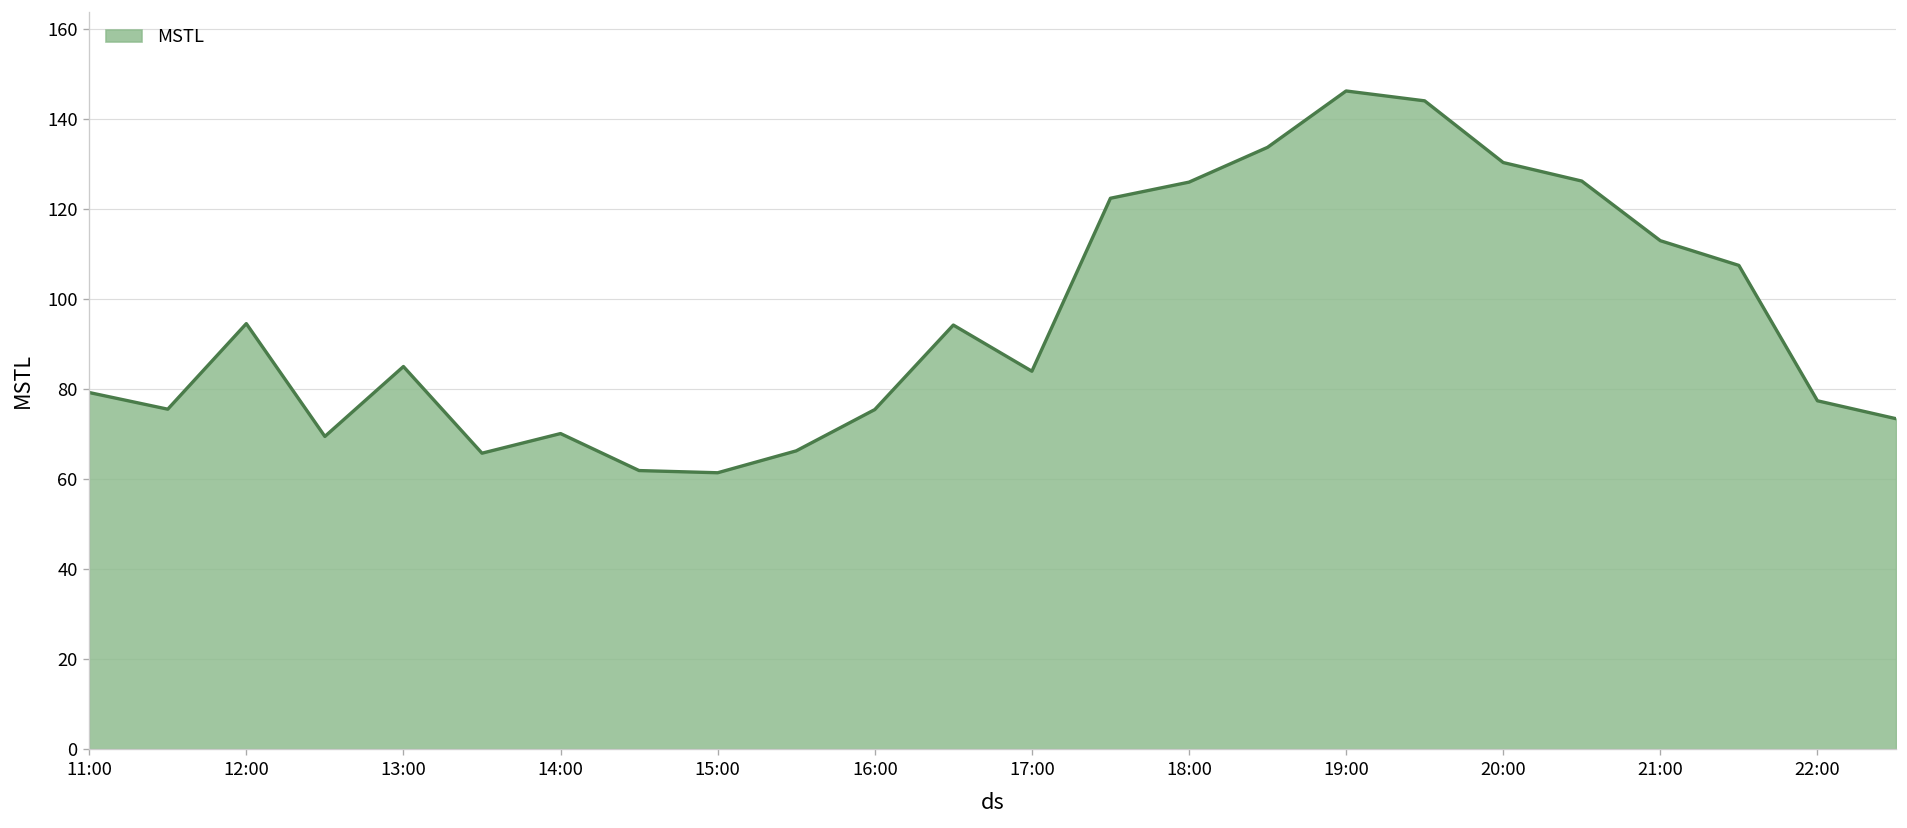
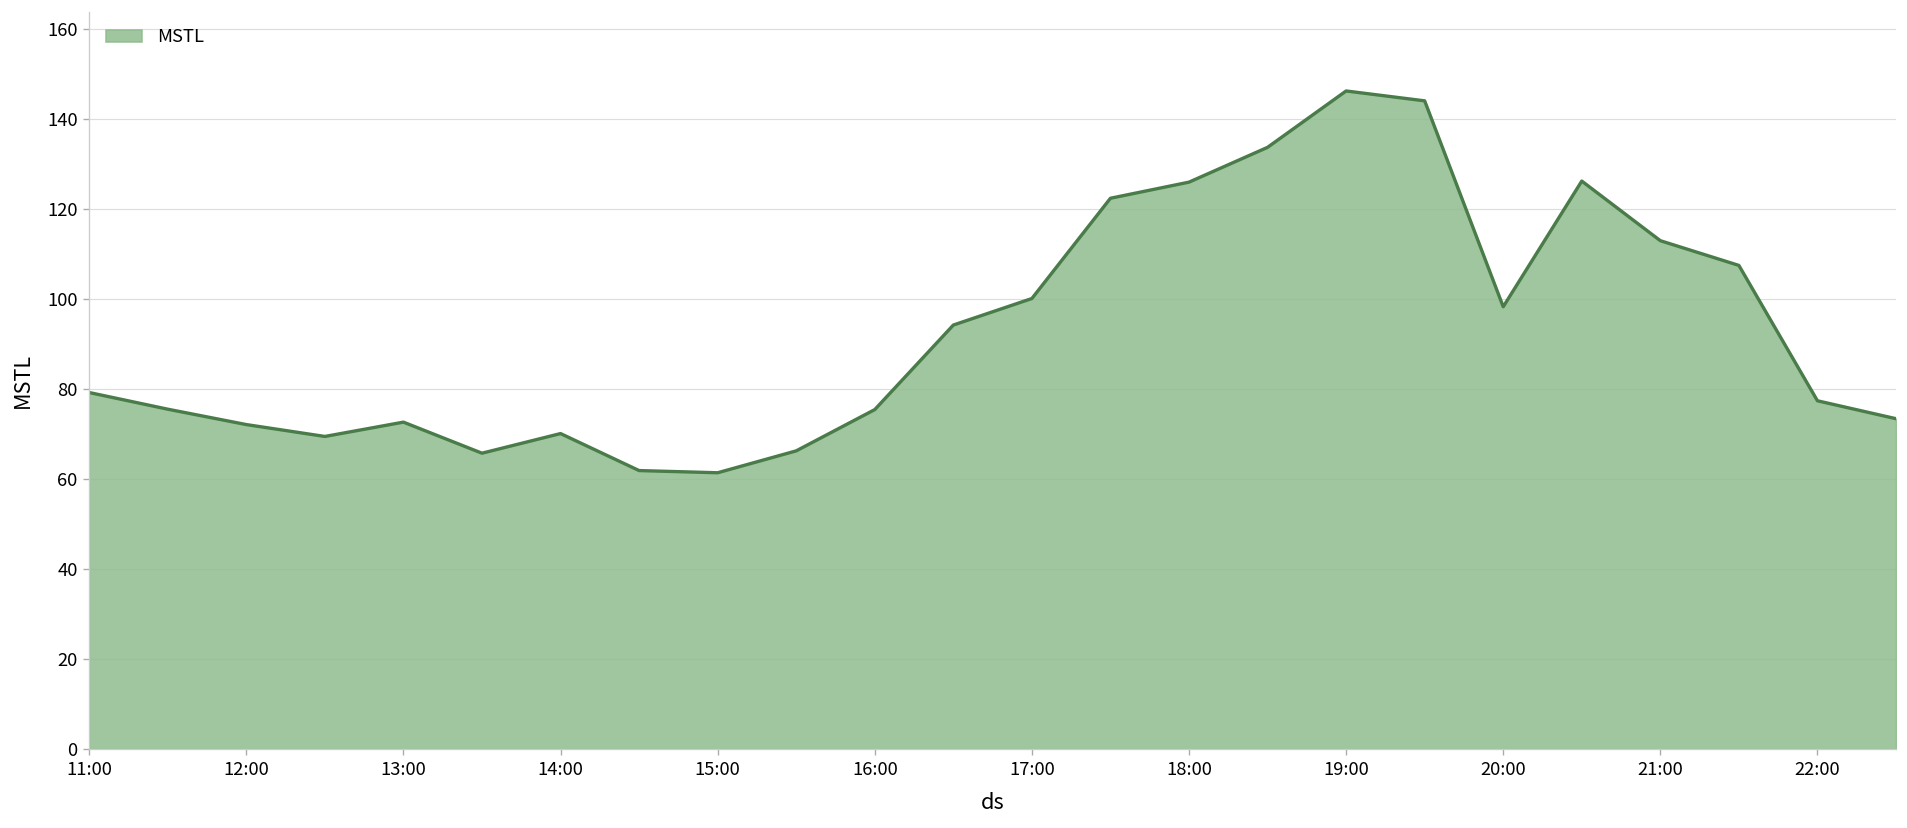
  {
    "11:00": 79,
-   "12:00": 94,
-   "13:00": 85,
+   "12:00": 72,
+   "13:00": 73,
    "14:00": 70,
    "15:00": 61,
    "16:00": 75,
-   "17:00": 84,
+   "17:00": 100,
    "18:00": 126,
    "19:00": 146,
-   "20:00": 130,
+   "20:00": 98,
    "21:00": 113,
    "22:00": 77
  }
